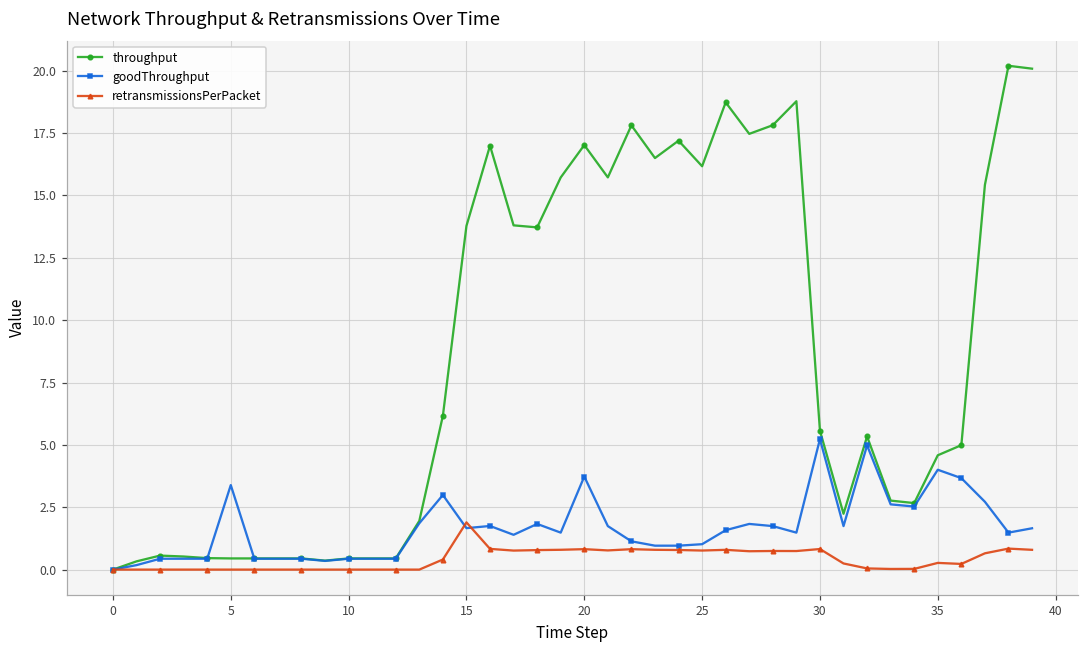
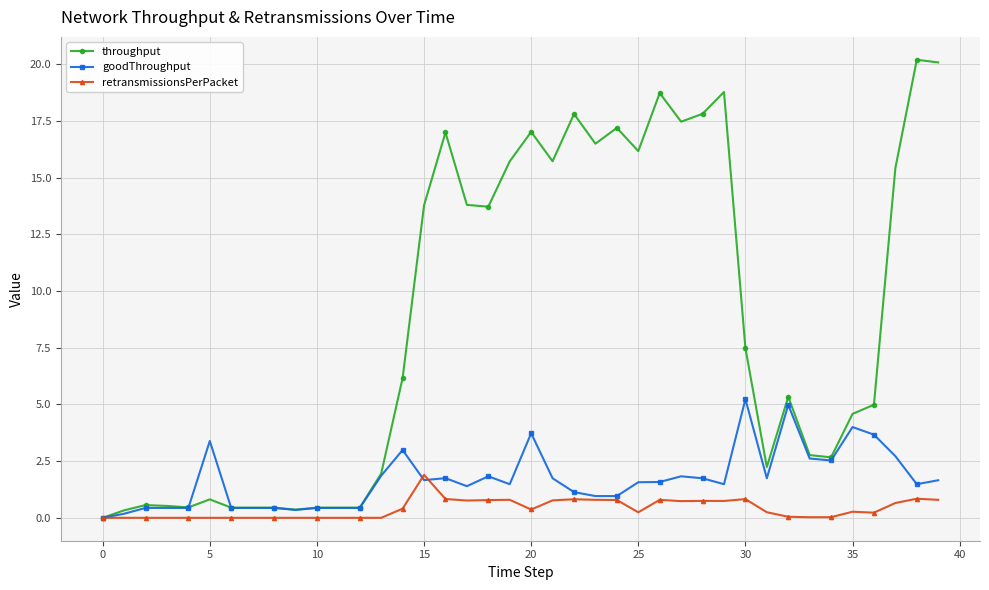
  {
    "throughput": {
-     "5": 0.4,
+     "5": 0.8,
      "15": 13.8,
      "20": 17.0,
      "25": 16.2,
-     "30": 5.6,
+     "30": 7.5,
      "35": 4.6
    },
    "goodThroughput": {
      "5": 3.4,
      "15": 1.7,
      "20": 3.7,
-     "25": 1.0,
+     "25": 1.6,
      "30": 5.2,
      "35": 4.0
    },
    "retransmissionsPerPacket": {
      "5": 0.0,
      "10": 0.0,
      "15": 1.9,
-     "20": 0.8,
-     "25": 0.8,
+     "20": 0.4,
+     "25": 0.2,
      "30": 0.8,
      "35": 0.3
    }
  }
